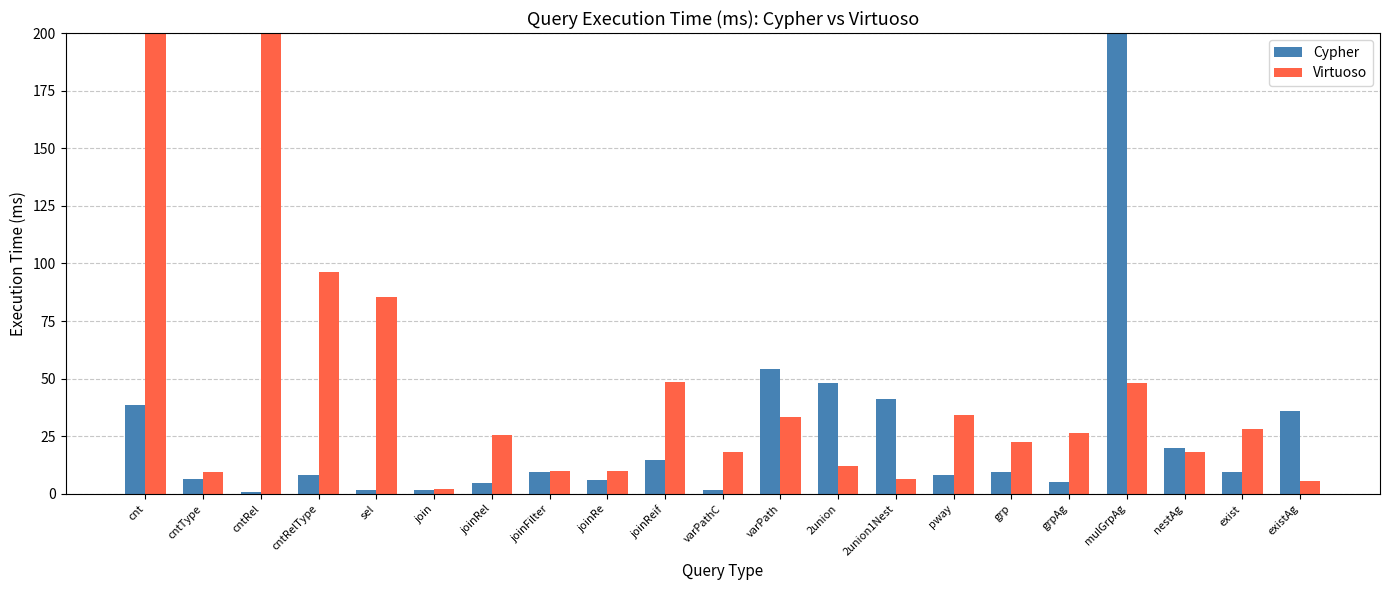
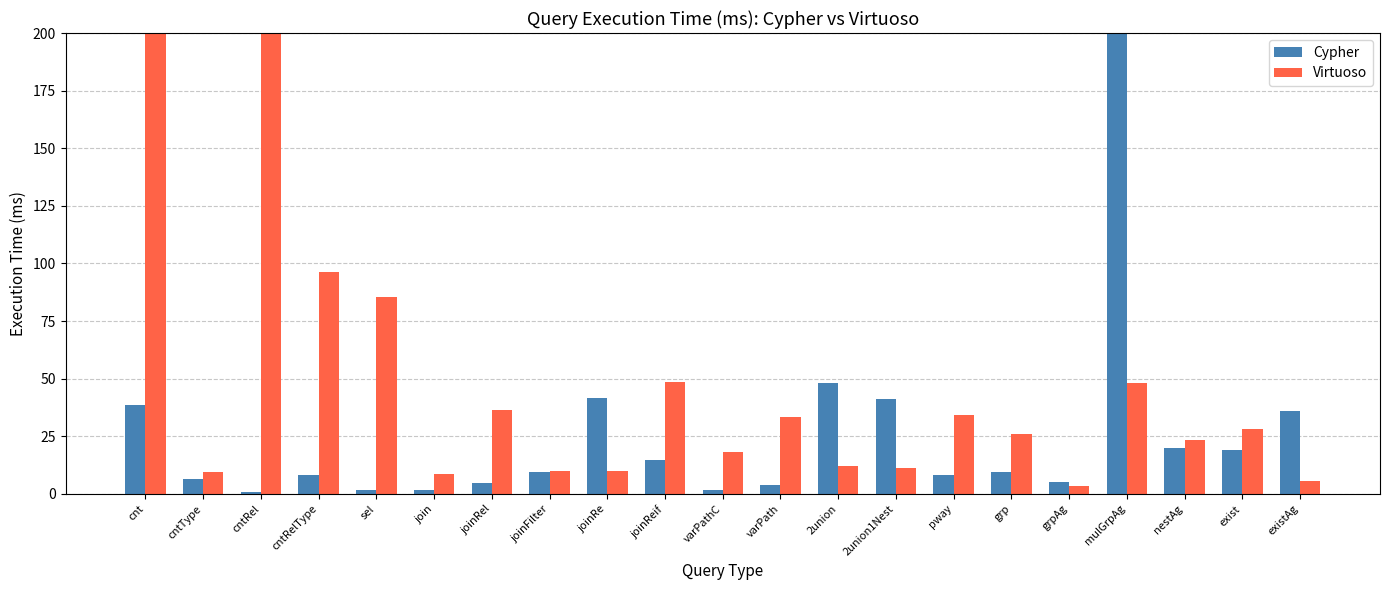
  {
    "Cypher": {
      "cnt": 39,
      "cntType": 7,
      "cntRelType": 8,
      "sel": 2,
      "join": 2,
      "joinRel": 5,
      "joinFilter": 9,
-     "joinRe": 6,
+     "joinRe": 42,
      "joinReif": 15,
      "varPathC": 2,
-     "varPath": 54,
+     "varPath": 4,
      "2union": 48,
      "2union1Nest": 41,
      "pway": 8,
      "grp": 10,
      "grpAg": 5,
      "nestAg": 20,
-     "exist": 10,
+     "exist": 19,
      "existAg": 36
    },
    "Virtuoso": {
      "cntType": 9,
      "cntRelType": 96,
      "sel": 85,
-     "join": 2,
-     "joinRel": 26,
+     "join": 8,
+     "joinRel": 36,
      "joinFilter": 10,
      "joinRe": 10,
      "joinReif": 49,
      "varPathC": 18,
      "varPath": 33,
      "2union": 12,
-     "2union1Nest": 6,
+     "2union1Nest": 11,
      "pway": 34,
-     "grp": 22,
-     "grpAg": 26,
+     "grp": 26,
+     "grpAg": 3,
      "mulGrpAg": 48,
-     "nestAg": 18,
+     "nestAg": 24,
      "exist": 28,
      "existAg": 5
    }
  }
